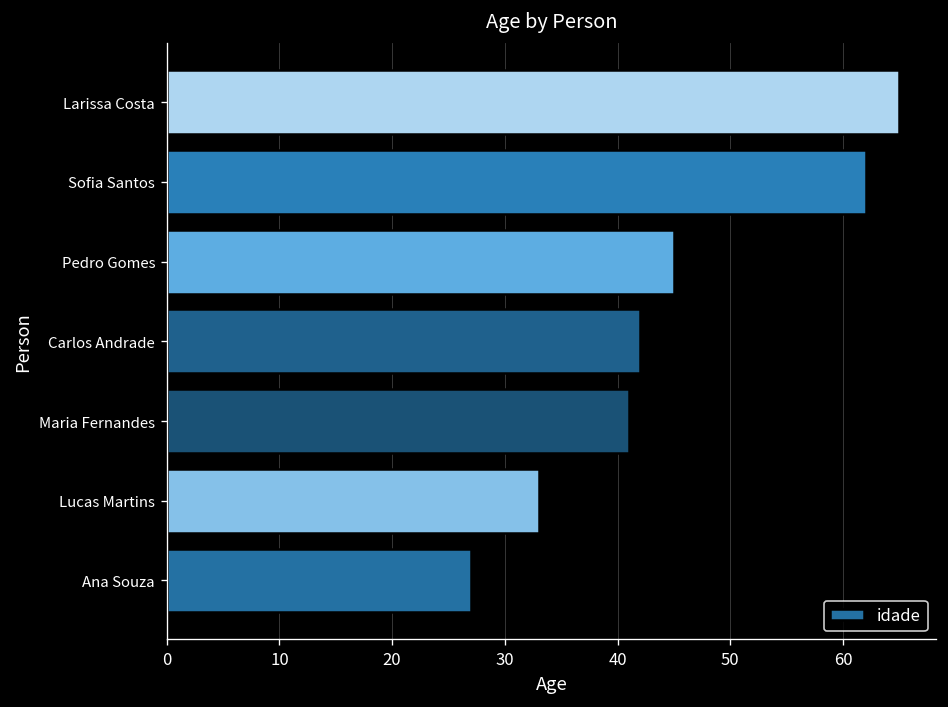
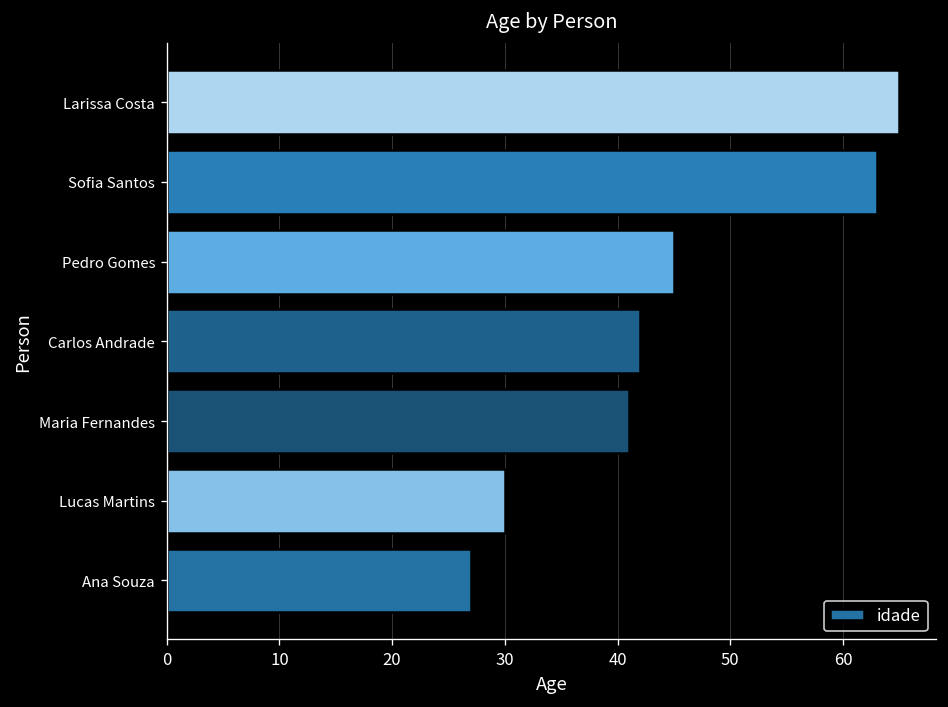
  {
    "Larissa Costa": 65,
-   "Sofia Santos": 62,
+   "Sofia Santos": 63,
    "Pedro Gomes": 45,
    "Carlos Andrade": 42,
    "Maria Fernandes": 41,
-   "Lucas Martins": 33,
+   "Lucas Martins": 30,
    "Ana Souza": 27
  }
